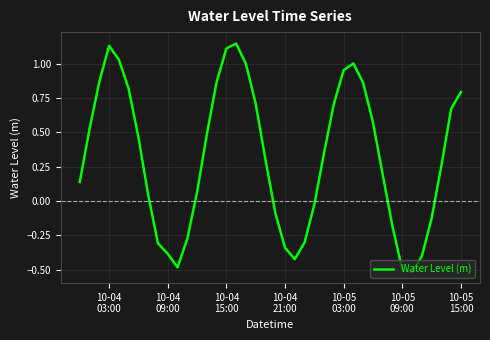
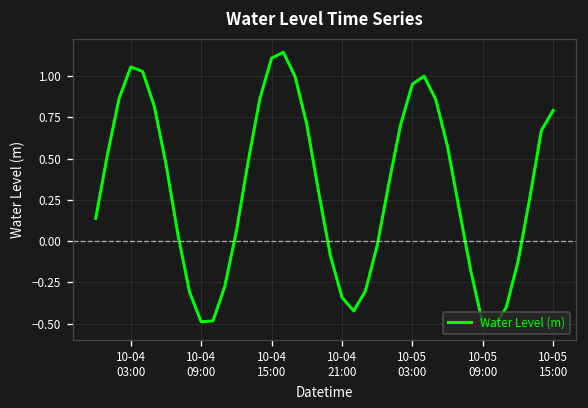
  {
-   "10-04 03:00": 1.13,
-   "10-04 09:00": -0.38,
+   "10-04 03:00": 1.06,
+   "10-04 09:00": -0.49,
    "10-04 15:00": 1.11,
    "10-04 21:00": -0.34,
    "10-05 03:00": 0.95,
    "10-05 15:00": 0.79
  }
